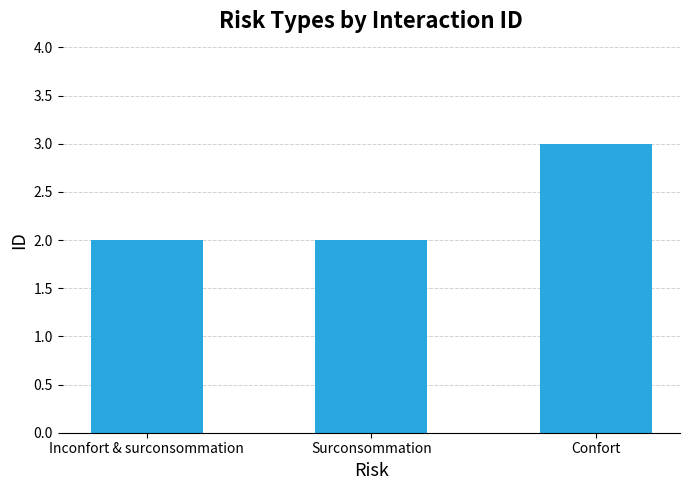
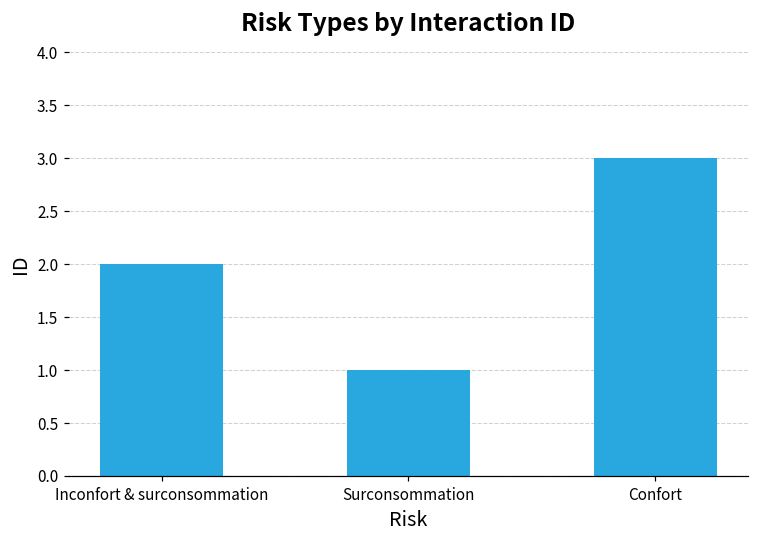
  {
    "Inconfort & surconsommation": 2,
-   "Surconsommation": 2,
+   "Surconsommation": 1,
    "Confort": 3
  }
